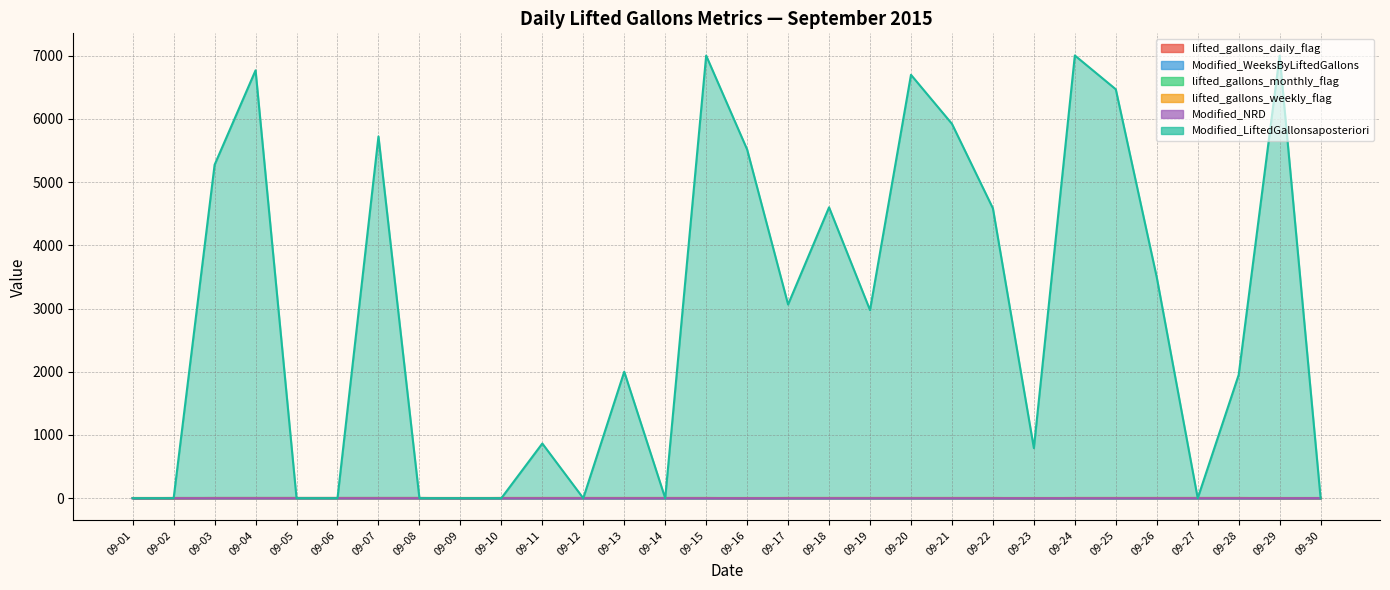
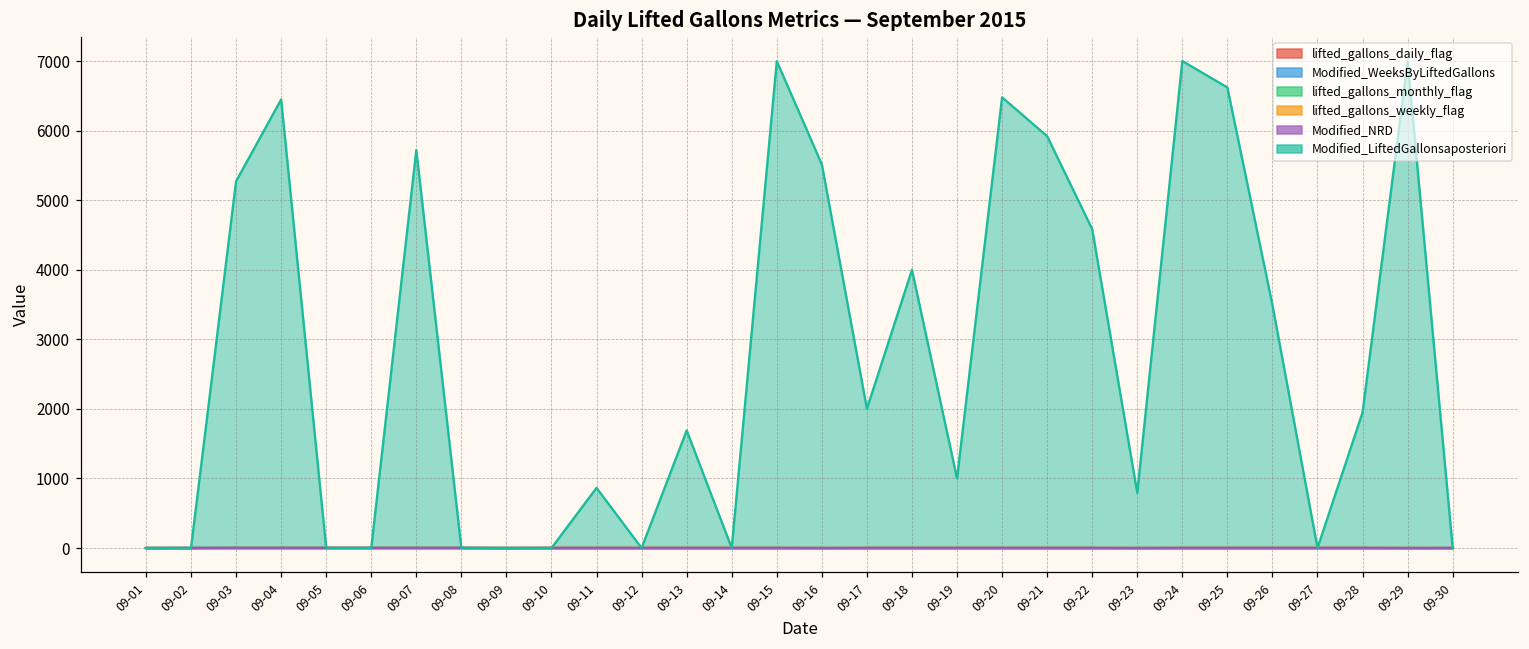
  {
    "Modified_NRD": {
      "09-03": 0,
      "09-04": 0,
      "09-07": 0,
      "09-11": 0,
      "09-13": 0,
      "09-15": 0,
      "09-16": 0,
      "09-17": 0,
      "09-18": 0,
      "09-19": 0,
      "09-20": 0,
      "09-21": 0,
      "09-22": 0,
      "09-23": 0,
      "09-24": 0,
      "09-25": 0,
      "09-26": 0,
      "09-28": 0,
      "09-29": 0
    },
    "Modified_LiftedGallonsaposteriori": {
      "09-03": 5300,
-     "09-04": 6800,
+     "09-04": 6500,
      "09-07": 5700,
      "09-11": 900,
-     "09-13": 2000,
+     "09-13": 1700,
      "09-15": 7000,
      "09-16": 5500,
-     "09-17": 3100,
-     "09-18": 4600,
-     "09-19": 3000,
-     "09-20": 6700,
+     "09-17": 2000,
+     "09-18": 4000,
+     "09-19": 1000,
+     "09-20": 6500,
      "09-21": 5900,
      "09-22": 4600,
      "09-23": 800,
      "09-24": 7000,
-     "09-25": 6500,
+     "09-25": 6600,
      "09-26": 3500,
      "09-28": 2000
    }
  }
